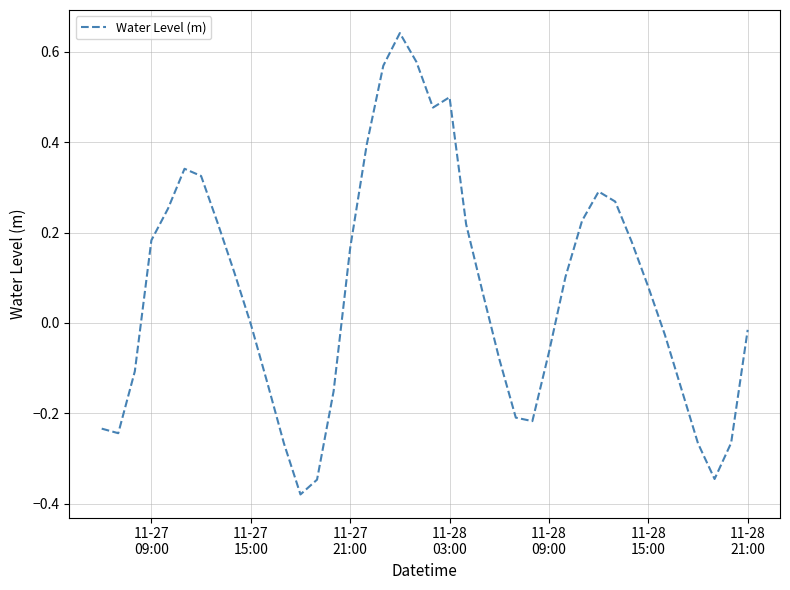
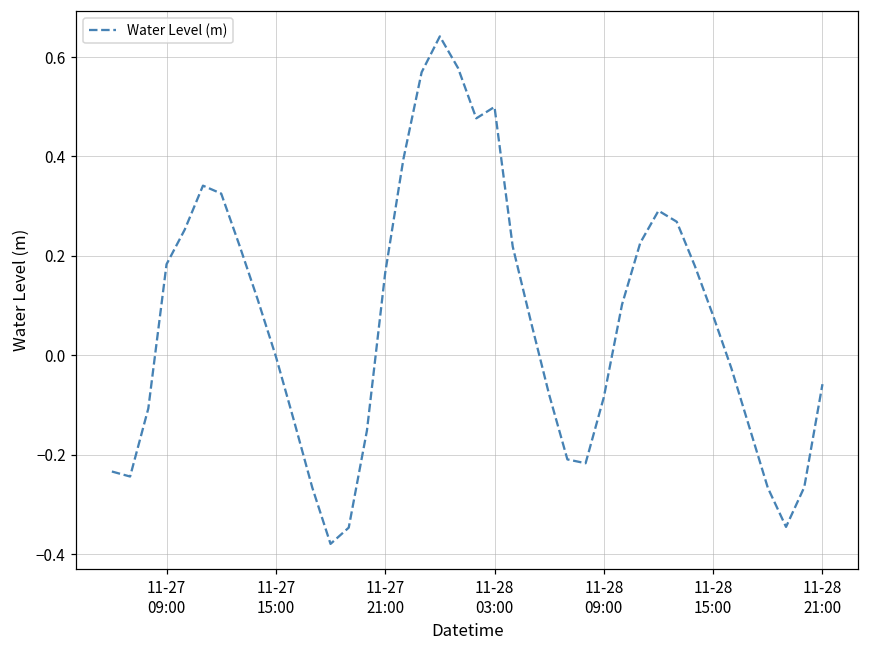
  {
    "11-27 09:00": 0.18,
    "11-27 15:00": 0.00,
    "11-27 21:00": 0.17,
    "11-28 03:00": 0.50,
-   "11-28 09:00": -0.06,
+   "11-28 09:00": -0.08,
    "11-28 15:00": 0.08,
-   "11-28 21:00": -0.02
+   "11-28 21:00": -0.06
  }
